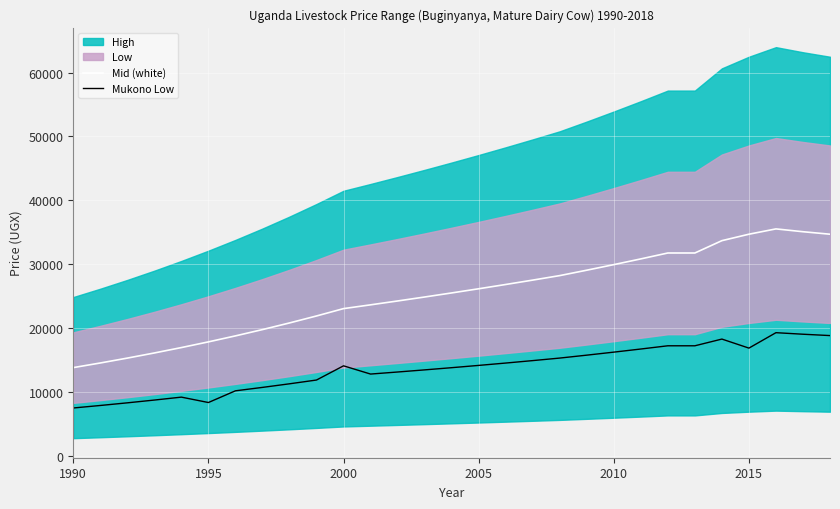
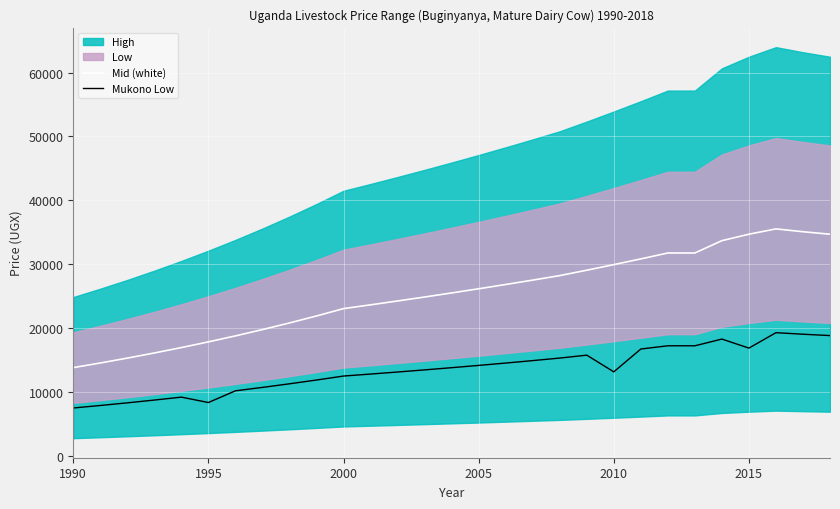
  {
    "Mid (white)": {
      "1990": 14000,
      "1995": 18000,
      "2000": 23000,
      "2005": 26000,
      "2010": 30000,
      "2015": 35000
    },
    "Mukono Low": {
      "1990": 7000,
      "1995": 8000,
-     "2000": 14000,
+     "2000": 12000,
      "2005": 14000,
-     "2010": 16000,
+     "2010": 13000,
      "2015": 17000
    }
  }
